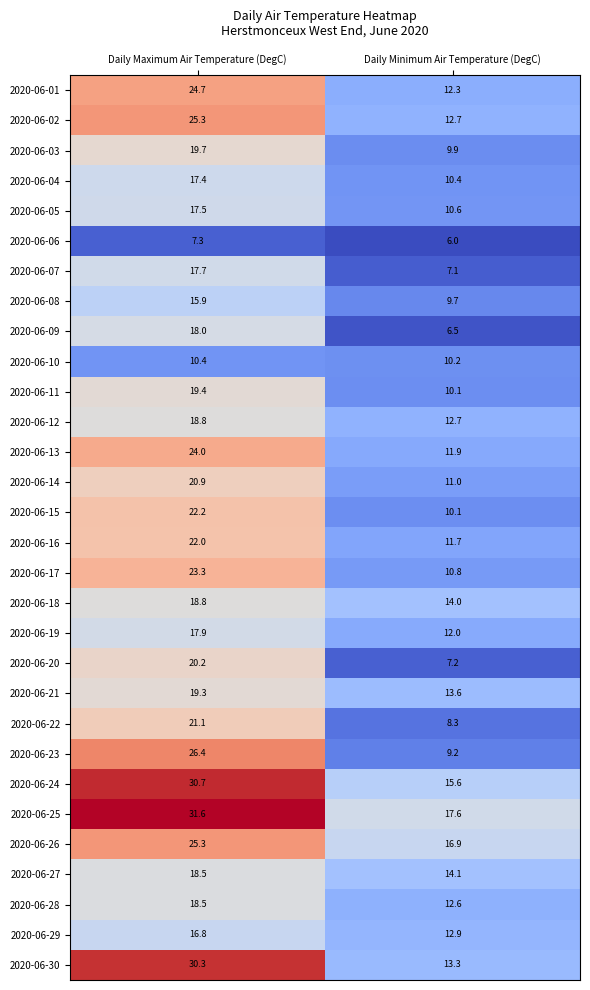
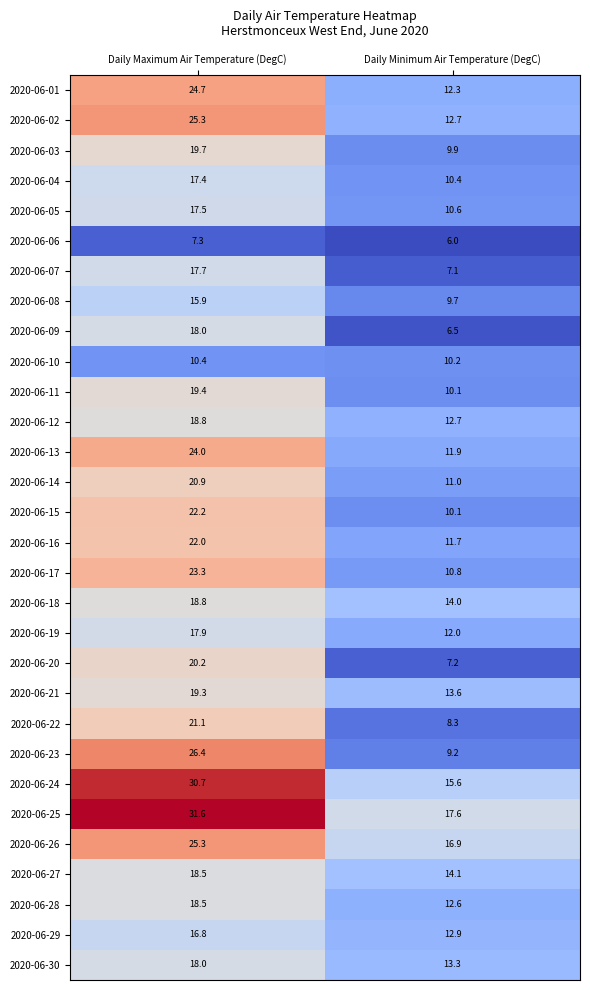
  {
    "2020-06-01": {
      "Daily Maximum Air Temperature (DegC)": 24.7,
      "Daily Minimum Air Temperature (DegC)": 12.3
    },
    "2020-06-02": {
      "Daily Maximum Air Temperature (DegC)": 25.3,
      "Daily Minimum Air Temperature (DegC)": 12.7
    },
    "2020-06-03": {
      "Daily Maximum Air Temperature (DegC)": 19.7,
      "Daily Minimum Air Temperature (DegC)": 9.9
    },
    "2020-06-04": {
      "Daily Maximum Air Temperature (DegC)": 17.4,
      "Daily Minimum Air Temperature (DegC)": 10.4
    },
    "2020-06-05": {
      "Daily Maximum Air Temperature (DegC)": 17.5,
      "Daily Minimum Air Temperature (DegC)": 10.6
    },
    "2020-06-06": {
      "Daily Maximum Air Temperature (DegC)": 7.3,
      "Daily Minimum Air Temperature (DegC)": 6.0
    },
    "2020-06-07": {
      "Daily Maximum Air Temperature (DegC)": 17.7,
      "Daily Minimum Air Temperature (DegC)": 7.1
    },
    "2020-06-08": {
      "Daily Maximum Air Temperature (DegC)": 15.9,
      "Daily Minimum Air Temperature (DegC)": 9.7
    },
    "2020-06-09": {
      "Daily Maximum Air Temperature (DegC)": 18.0,
      "Daily Minimum Air Temperature (DegC)": 6.5
    },
    "2020-06-10": {
      "Daily Maximum Air Temperature (DegC)": 10.4,
      "Daily Minimum Air Temperature (DegC)": 10.2
    },
    "2020-06-11": {
      "Daily Maximum Air Temperature (DegC)": 19.4,
      "Daily Minimum Air Temperature (DegC)": 10.1
    },
    "2020-06-12": {
      "Daily Maximum Air Temperature (DegC)": 18.8,
      "Daily Minimum Air Temperature (DegC)": 12.7
    },
    "2020-06-13": {
      "Daily Maximum Air Temperature (DegC)": 24.0,
      "Daily Minimum Air Temperature (DegC)": 11.9
    },
    "2020-06-14": {
      "Daily Maximum Air Temperature (DegC)": 20.9,
      "Daily Minimum Air Temperature (DegC)": 11.0
    },
    "2020-06-15": {
      "Daily Maximum Air Temperature (DegC)": 22.2,
      "Daily Minimum Air Temperature (DegC)": 10.1
    },
    "2020-06-16": {
      "Daily Maximum Air Temperature (DegC)": 22.0,
      "Daily Minimum Air Temperature (DegC)": 11.7
    },
    "2020-06-17": {
      "Daily Maximum Air Temperature (DegC)": 23.3,
      "Daily Minimum Air Temperature (DegC)": 10.8
    },
    "2020-06-18": {
      "Daily Maximum Air Temperature (DegC)": 18.8,
      "Daily Minimum Air Temperature (DegC)": 14.0
    },
    "2020-06-19": {
      "Daily Maximum Air Temperature (DegC)": 17.9,
      "Daily Minimum Air Temperature (DegC)": 12.0
    },
    "2020-06-20": {
      "Daily Maximum Air Temperature (DegC)": 20.2,
      "Daily Minimum Air Temperature (DegC)": 7.2
    },
    "2020-06-21": {
      "Daily Maximum Air Temperature (DegC)": 19.3,
      "Daily Minimum Air Temperature (DegC)": 13.6
    },
    "2020-06-22": {
      "Daily Maximum Air Temperature (DegC)": 21.1,
      "Daily Minimum Air Temperature (DegC)": 8.3
    },
    "2020-06-23": {
      "Daily Maximum Air Temperature (DegC)": 26.4,
      "Daily Minimum Air Temperature (DegC)": 9.2
    },
    "2020-06-24": {
      "Daily Maximum Air Temperature (DegC)": 30.7,
      "Daily Minimum Air Temperature (DegC)": 15.6
    },
    "2020-06-25": {
      "Daily Maximum Air Temperature (DegC)": 31.6,
      "Daily Minimum Air Temperature (DegC)": 17.6
    },
    "2020-06-26": {
      "Daily Maximum Air Temperature (DegC)": 25.3,
      "Daily Minimum Air Temperature (DegC)": 16.9
    },
    "2020-06-27": {
      "Daily Maximum Air Temperature (DegC)": 18.5,
      "Daily Minimum Air Temperature (DegC)": 14.1
    },
    "2020-06-28": {
      "Daily Maximum Air Temperature (DegC)": 18.5,
      "Daily Minimum Air Temperature (DegC)": 12.6
    },
    "2020-06-29": {
      "Daily Maximum Air Temperature (DegC)": 16.8,
      "Daily Minimum Air Temperature (DegC)": 12.9
    },
    "2020-06-30": {
-     "Daily Maximum Air Temperature (DegC)": 30.3,
+     "Daily Maximum Air Temperature (DegC)": 18.0,
      "Daily Minimum Air Temperature (DegC)": 13.3
    }
  }
